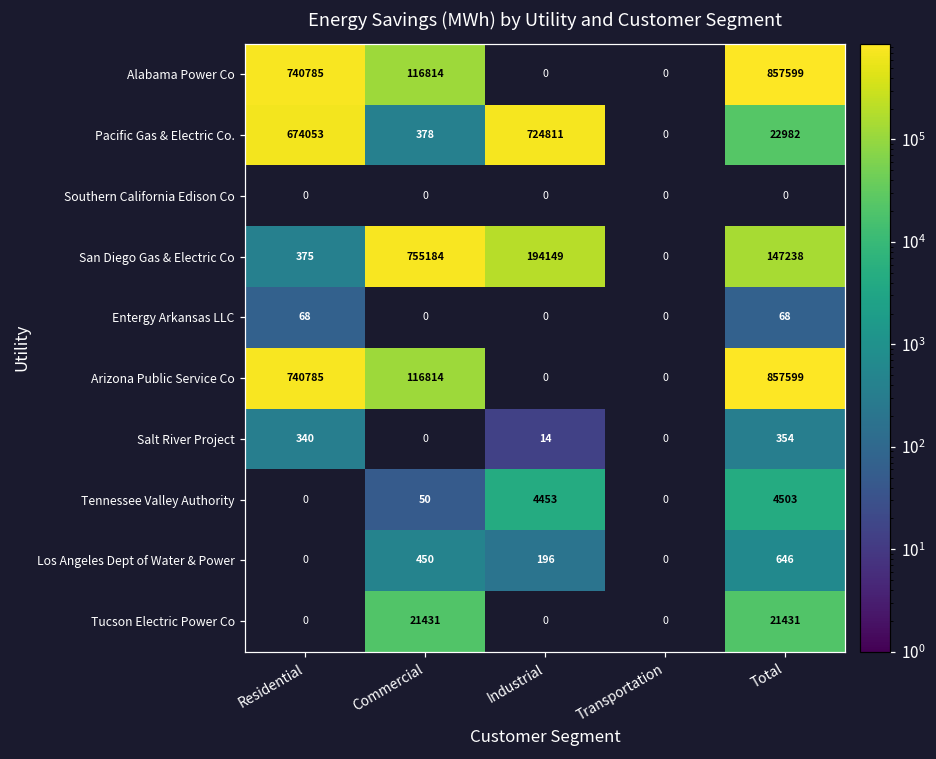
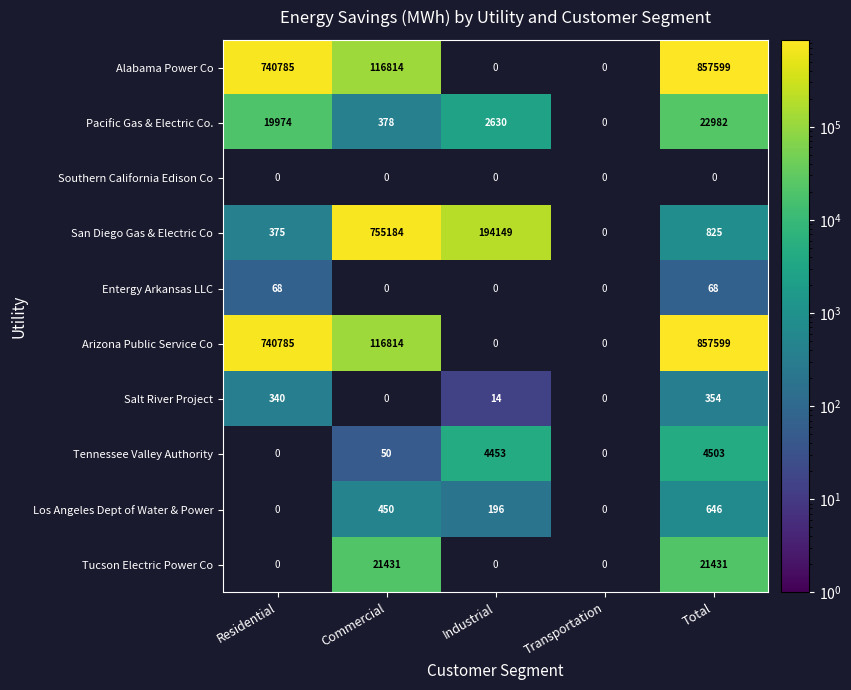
  {
    "Alabama Power Co": {
      "Residential": 740785,
      "Commercial": 116814,
      "Total": 857599
    },
    "Pacific Gas & Electric Co.": {
-     "Residential": 674053,
+     "Residential": 19974,
      "Commercial": 378,
-     "Industrial": 724811,
+     "Industrial": 2630,
      "Total": 22982
    },
    "San Diego Gas & Electric Co": {
      "Residential": 375,
      "Commercial": 755184,
      "Industrial": 194149,
-     "Total": 147238
+     "Total": 825
    },
    "Entergy Arkansas LLC": {
      "Residential": 68,
      "Total": 68
    },
    "Arizona Public Service Co": {
      "Residential": 740785,
      "Commercial": 116814,
      "Total": 857599
    },
    "Salt River Project": {
      "Residential": 340,
      "Industrial": 14,
      "Total": 354
    },
    "Tennessee Valley Authority": {
      "Commercial": 50,
      "Industrial": 4453,
      "Total": 4503
    },
    "Los Angeles Dept of Water & Power": {
      "Commercial": 450,
      "Industrial": 196,
      "Total": 646
    },
    "Tucson Electric Power Co": {
      "Commercial": 21431,
      "Total": 21431
    }
  }
